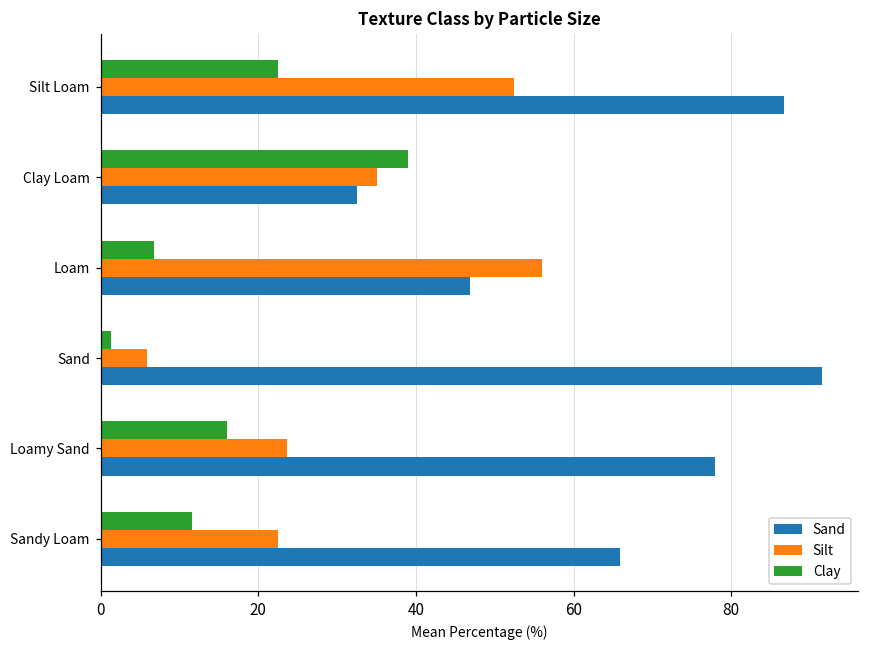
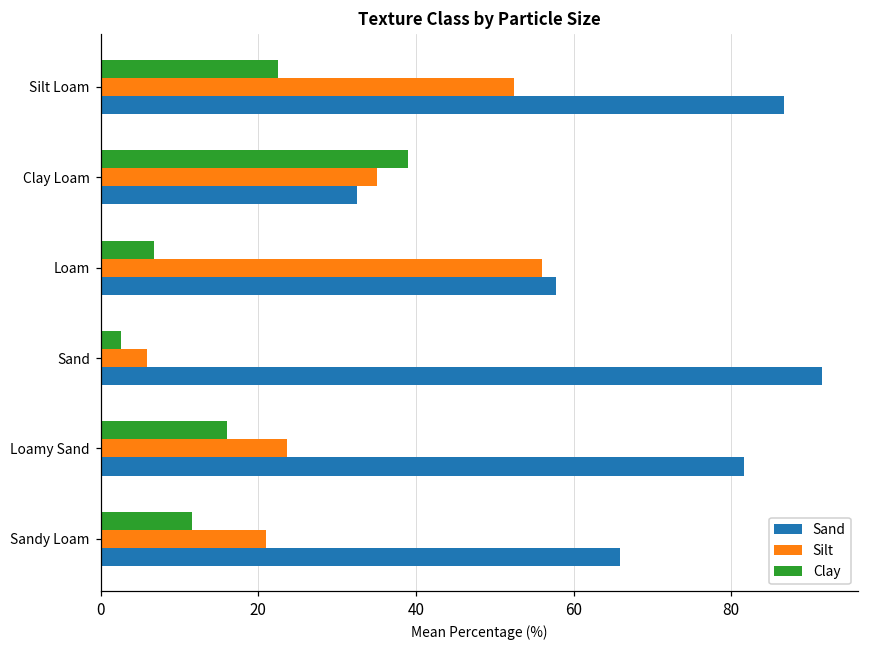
  {
    "Sand": {
      "Silt Loam": 87,
      "Clay Loam": 33,
-     "Loam": 47,
+     "Loam": 58,
      "Sand": 92,
-     "Loamy Sand": 78,
+     "Loamy Sand": 82,
      "Sandy Loam": 66
    },
    "Silt": {
      "Silt Loam": 53,
      "Clay Loam": 35,
      "Loam": 56,
      "Sand": 6,
      "Loamy Sand": 24,
-     "Sandy Loam": 23
+     "Sandy Loam": 21
    },
    "Clay": {
      "Silt Loam": 23,
      "Clay Loam": 39,
      "Loam": 7,
-     "Sand": 1,
+     "Sand": 3,
      "Loamy Sand": 16,
      "Sandy Loam": 12
    }
  }
